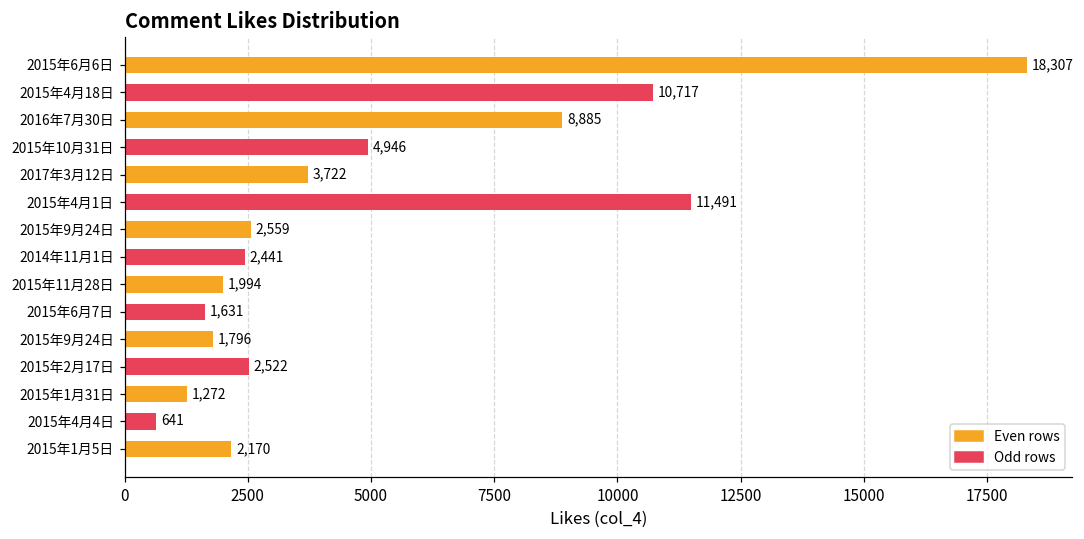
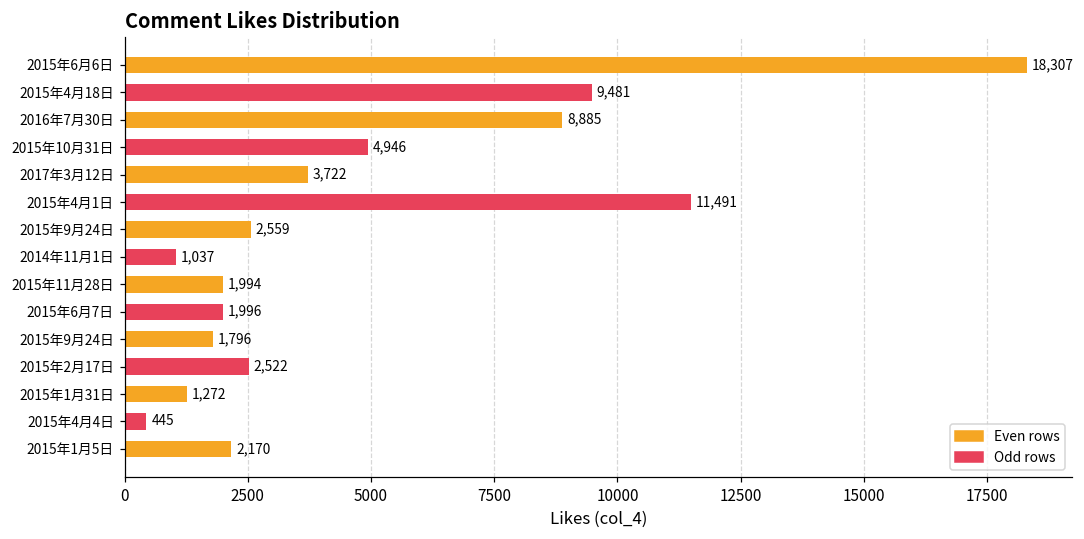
  {
    "2015年6月6日": "18,307",
-   "2015年4月18日": "10,717",
+   "2015年4月18日": "9,481",
    "2016年7月30日": "8,885",
    "2015年10月31日": "4,946",
    "2017年3月12日": "3,722",
    "2015年4月1日": "11,491",
-   "2014年11月1日": "2,441",
+   "2014年11月1日": "1,037",
    "2015年11月28日": "1,994",
-   "2015年6月7日": "1,631",
+   "2015年6月7日": "1,996",
    "2015年2月17日": "2,522",
    "2015年1月31日": "1,272",
-   "2015年4月4日": "641",
+   "2015年4月4日": "445",
    "2015年1月5日": "2,170"
  }
